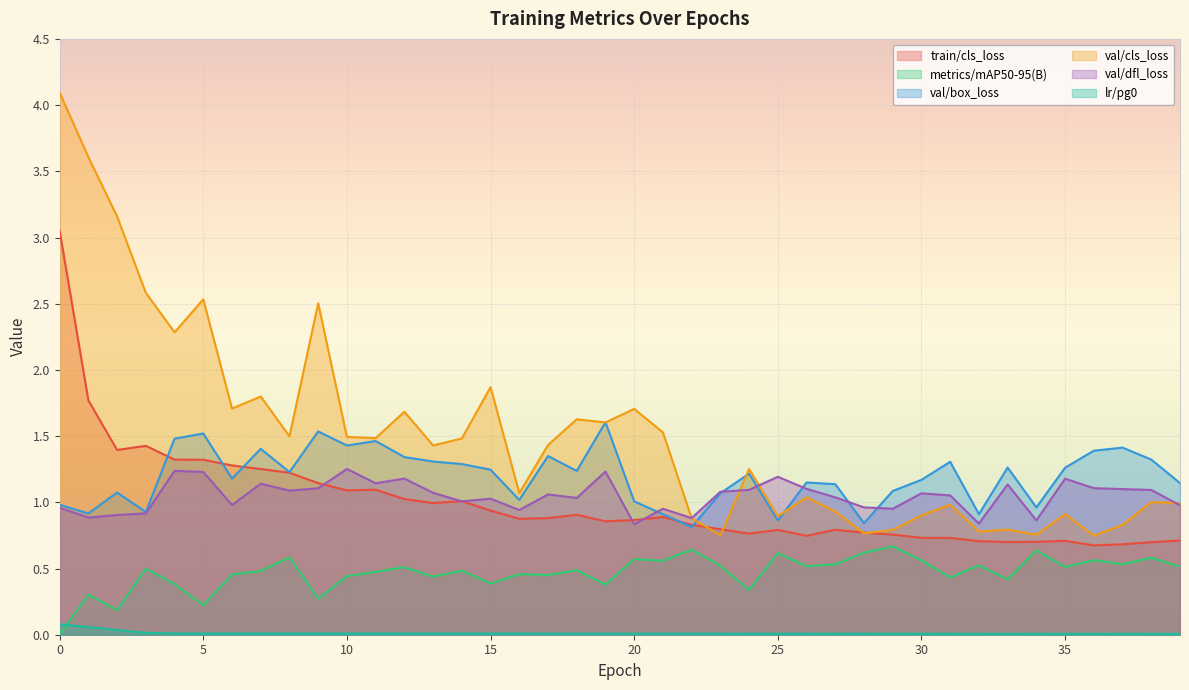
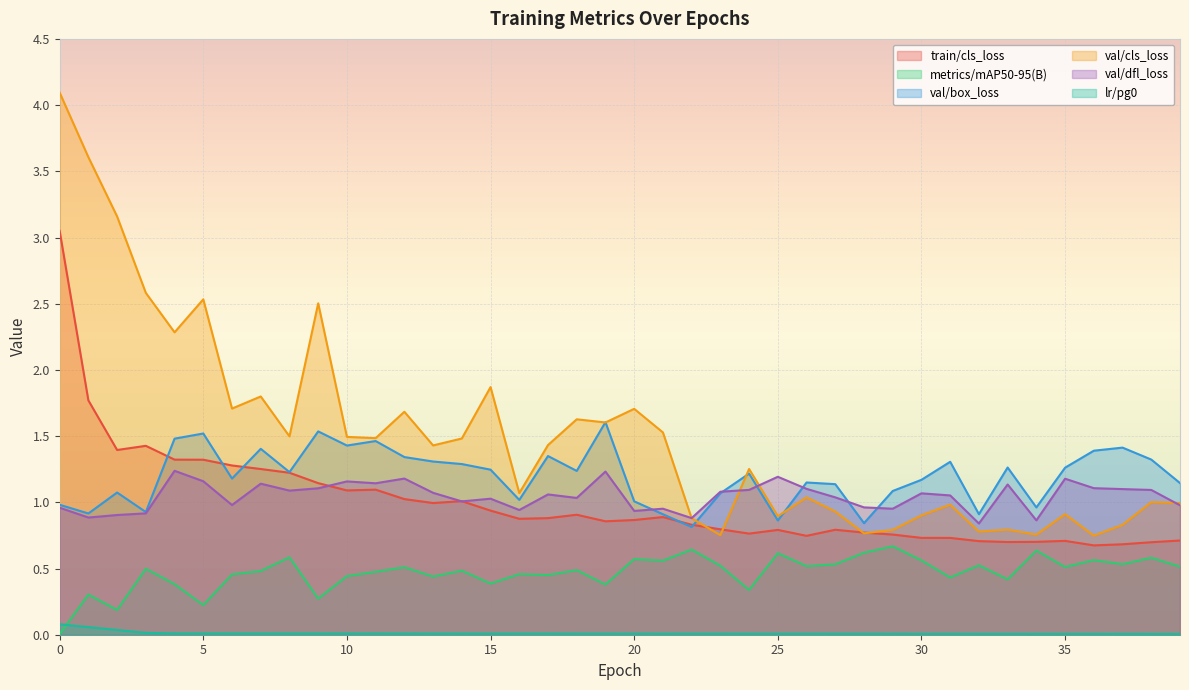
  {
    "val/dfl_loss": {
      "0": 0.96,
-     "5": 1.23,
-     "10": 1.25,
+     "5": 1.16,
+     "10": 1.16,
      "15": 1.03,
-     "20": 0.83,
+     "20": 0.94,
      "25": 1.19,
      "30": 1.07,
      "35": 1.18
    }
  }
